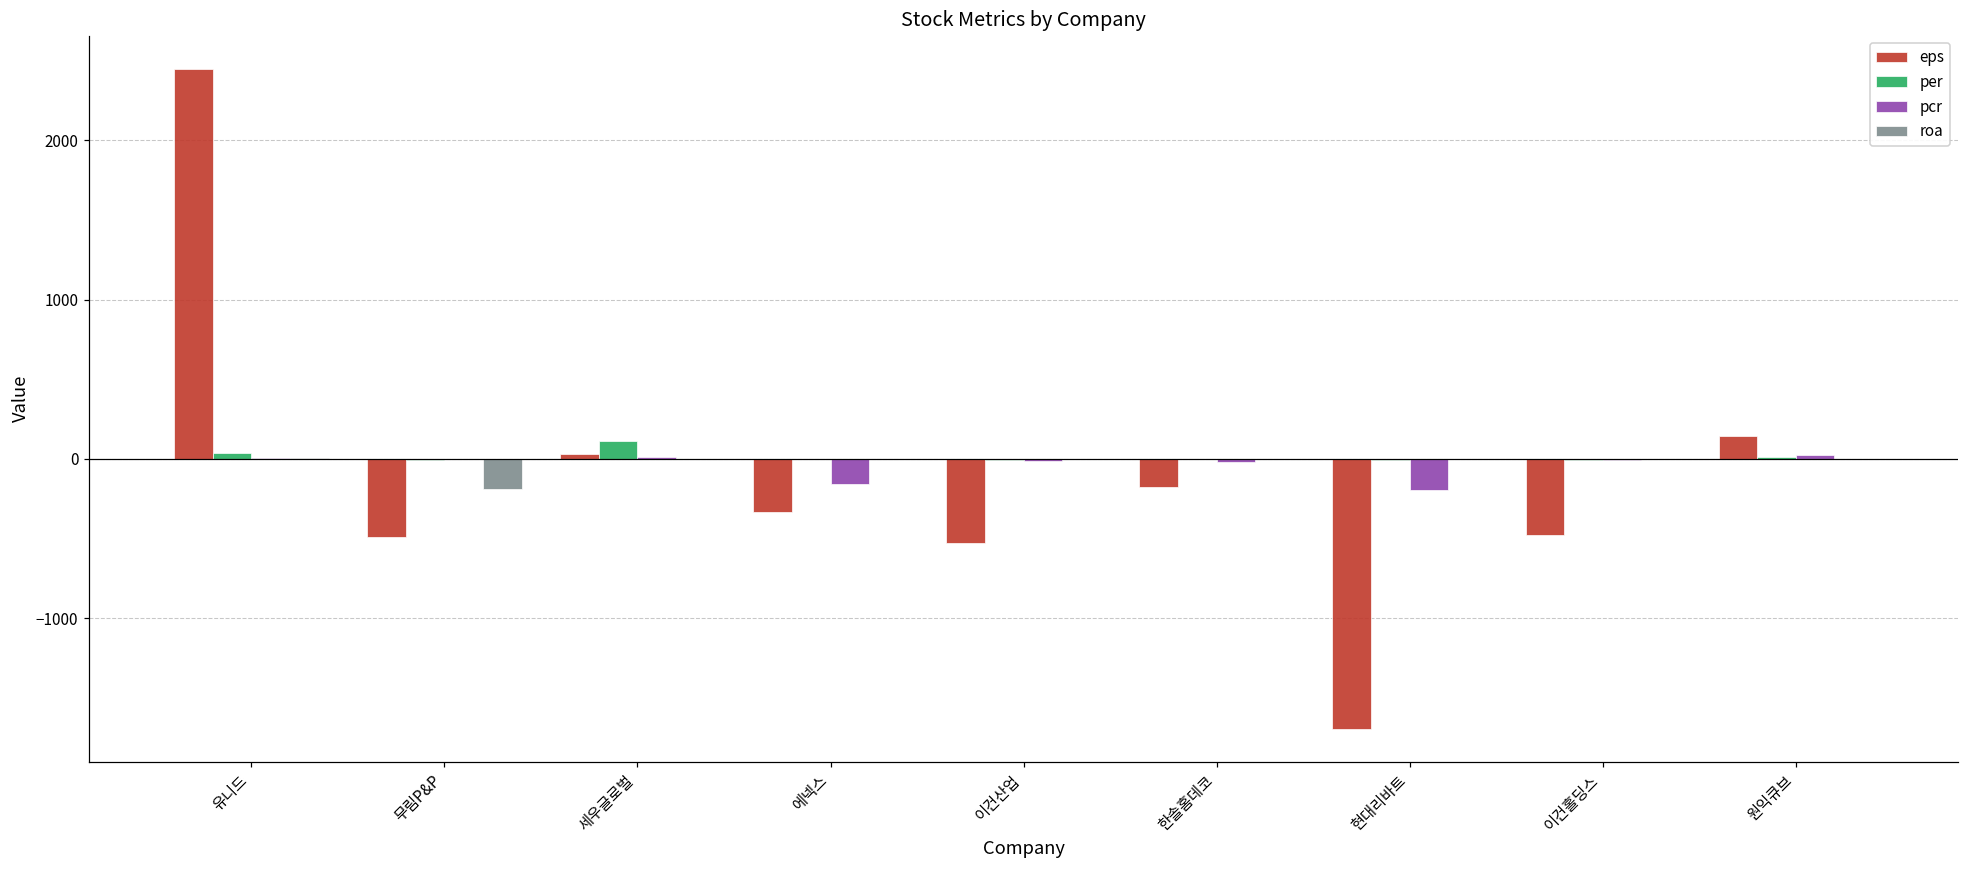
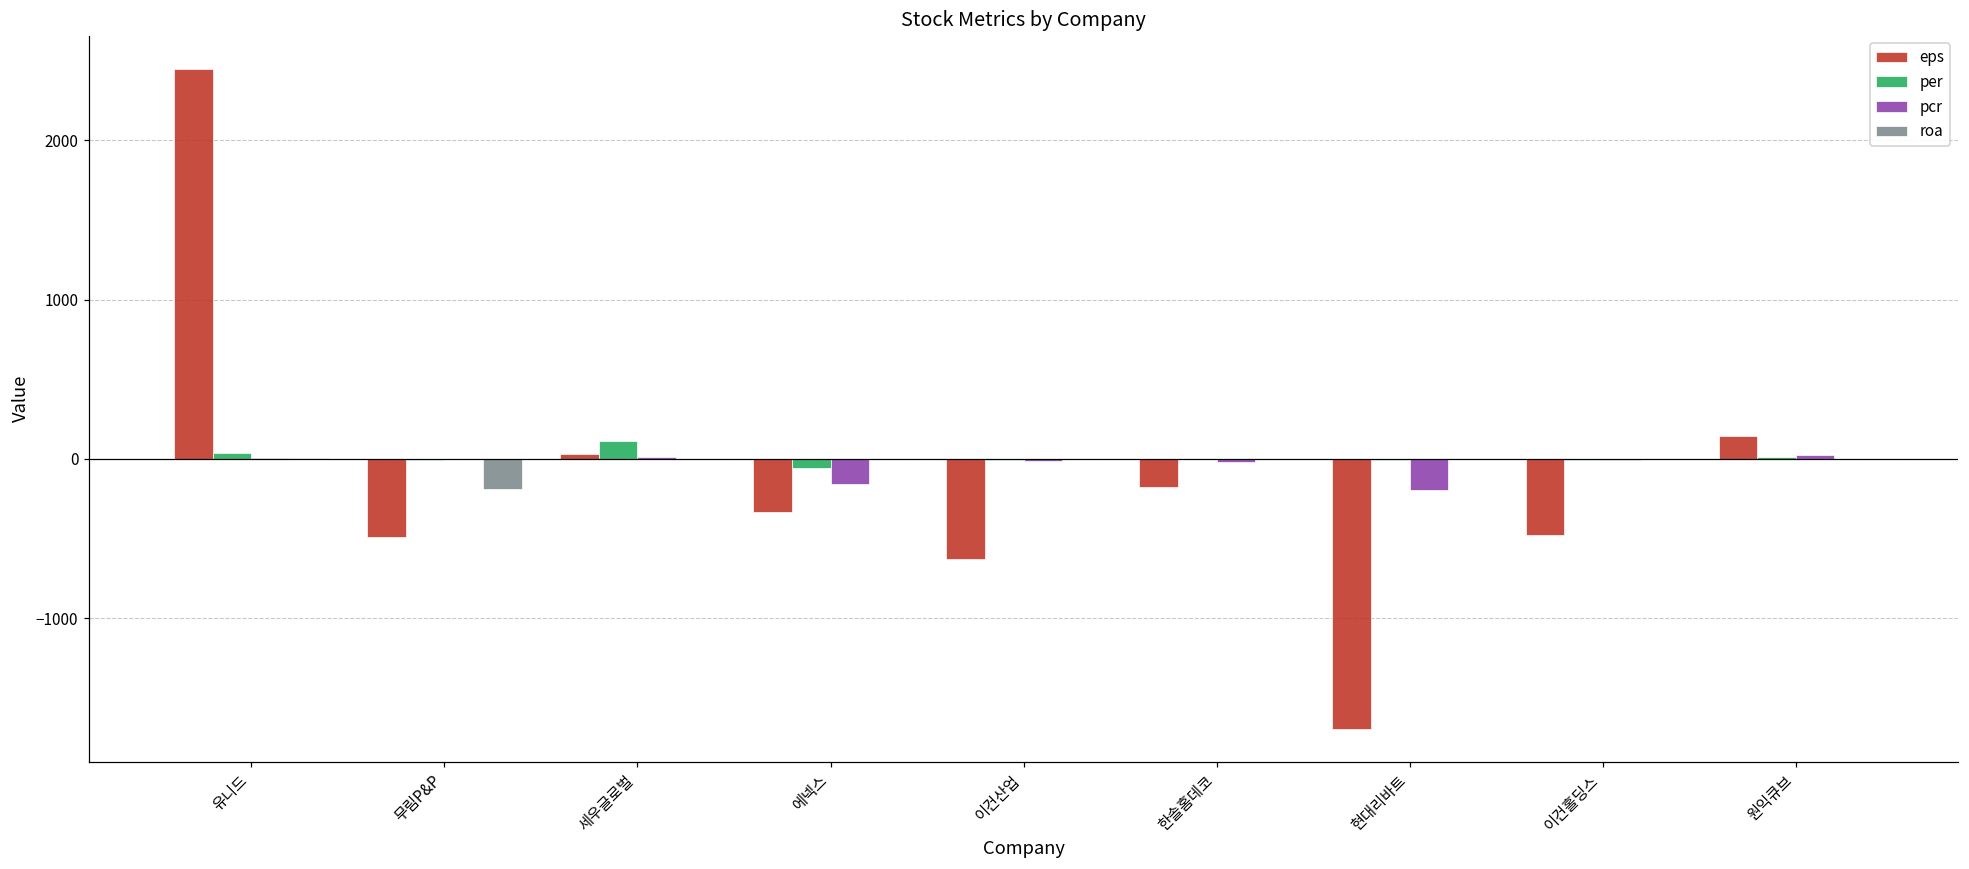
  {
    "eps": {
      "유니드": 2450,
      "무림P&P": -490,
      "세우글로벌": 30,
      "에넥스": -330,
-     "이건산업": -530,
+     "이건산업": -630,
      "한솔홈데코": -180,
      "현대리바트": -1700,
      "이건홀딩스": -480,
      "원익큐브": 140
    },
    "per": {
      "유니드": 40,
      "세우글로벌": 110,
-     "에넥스": 0
+     "에넥스": -60
    },
    "pcr": {
      "에넥스": -160,
      "한솔홈데코": -20,
      "현대리바트": -200,
      "원익큐브": 30
    },
    "roa": {
      "무림P&P": -190
    }
  }
